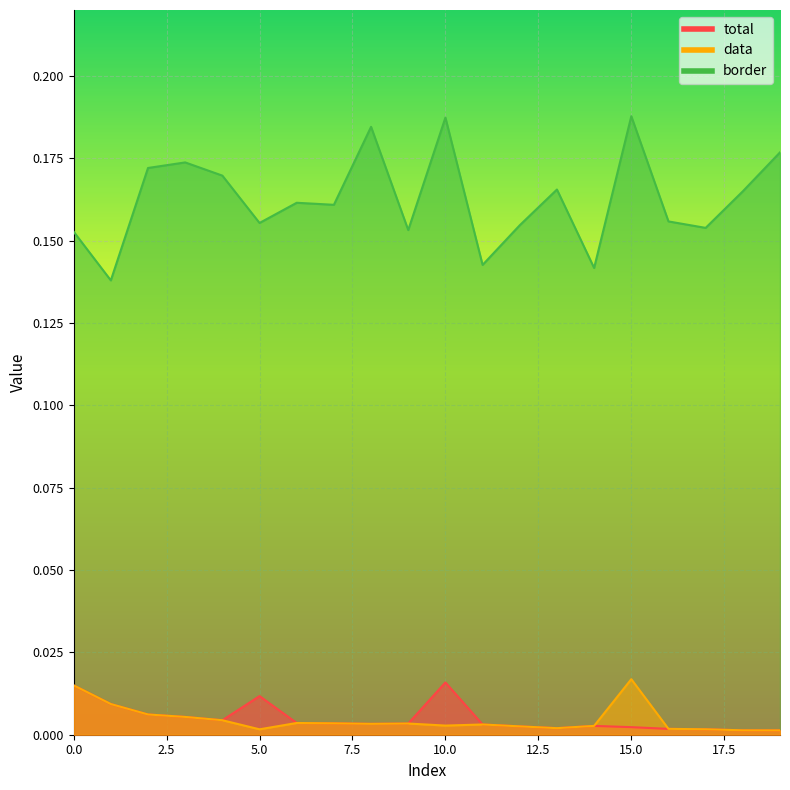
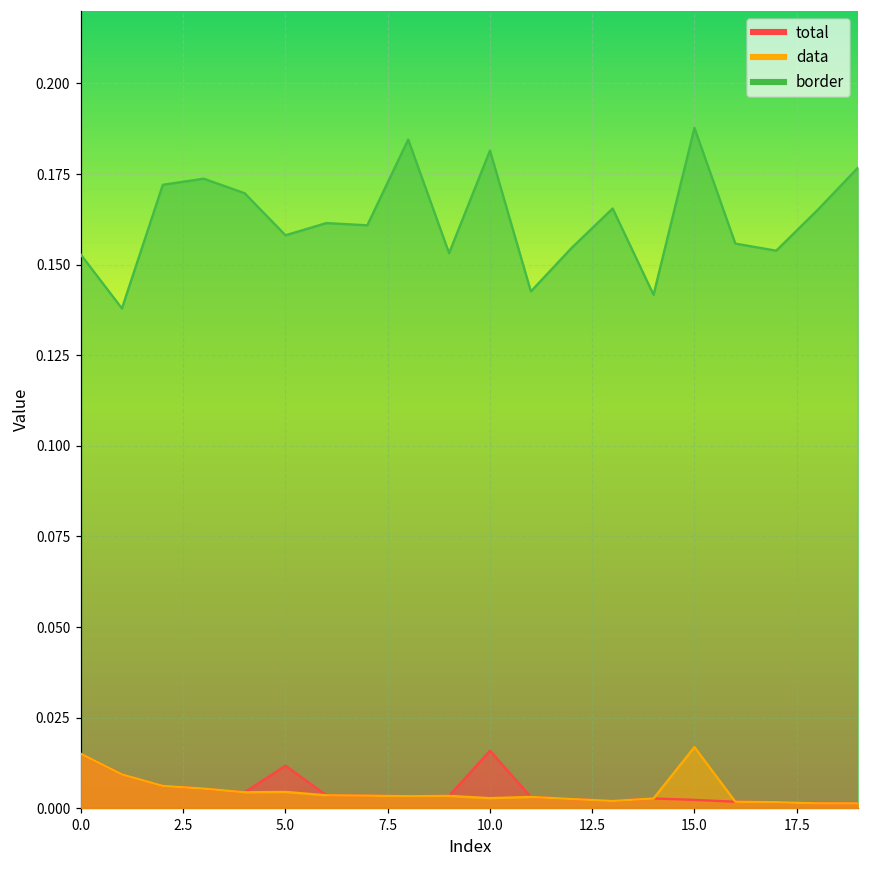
  {
    "border": {
      "0.0": 0.153,
-     "5.0": 0.155,
-     "10.0": 0.187,
+     "5.0": 0.158,
+     "10.0": 0.181,
      "15.0": 0.188
    },
    "total": {
      "5.0": 0.012,
      "10.0": 0.016,
      "15.0": 0.002
    },
    "data": {
-     "5.0": 0.002,
+     "5.0": 0.004,
      "10.0": 0.003,
      "15.0": 0.017
    }
  }
